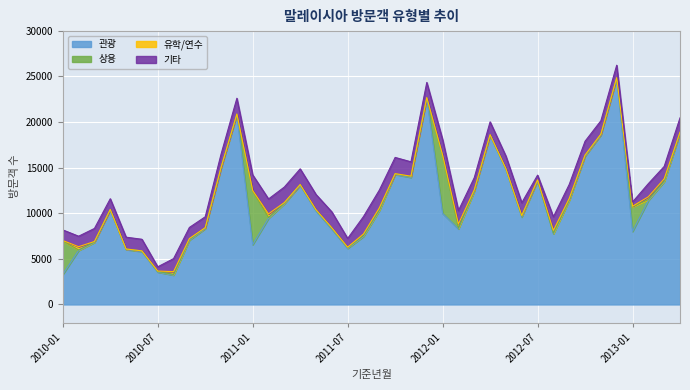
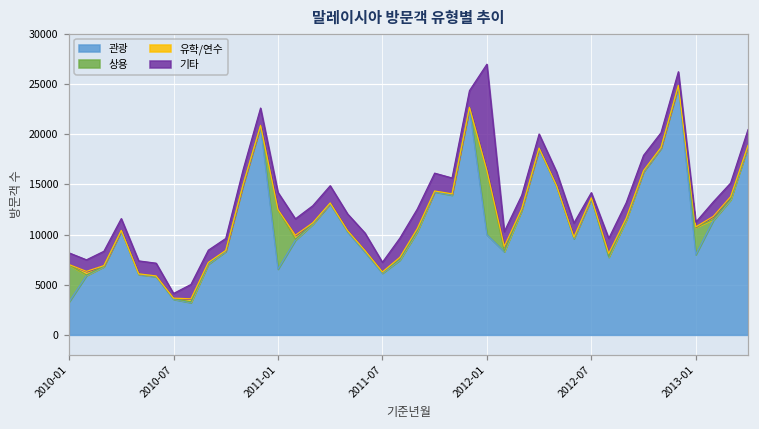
  {
    "관광": {
      "2010-01": 3000,
      "2011-01": 7000,
      "2012-01": 10000,
      "2013-01": 8000
    },
    "기타": {
      "2010-01": 1000,
      "2010-07": 0,
      "2011-01": 2000,
      "2011-07": 1000,
-     "2012-01": 2000,
+     "2012-01": 11000,
      "2012-07": 1000,
      "2013-01": 0
    }
  }
